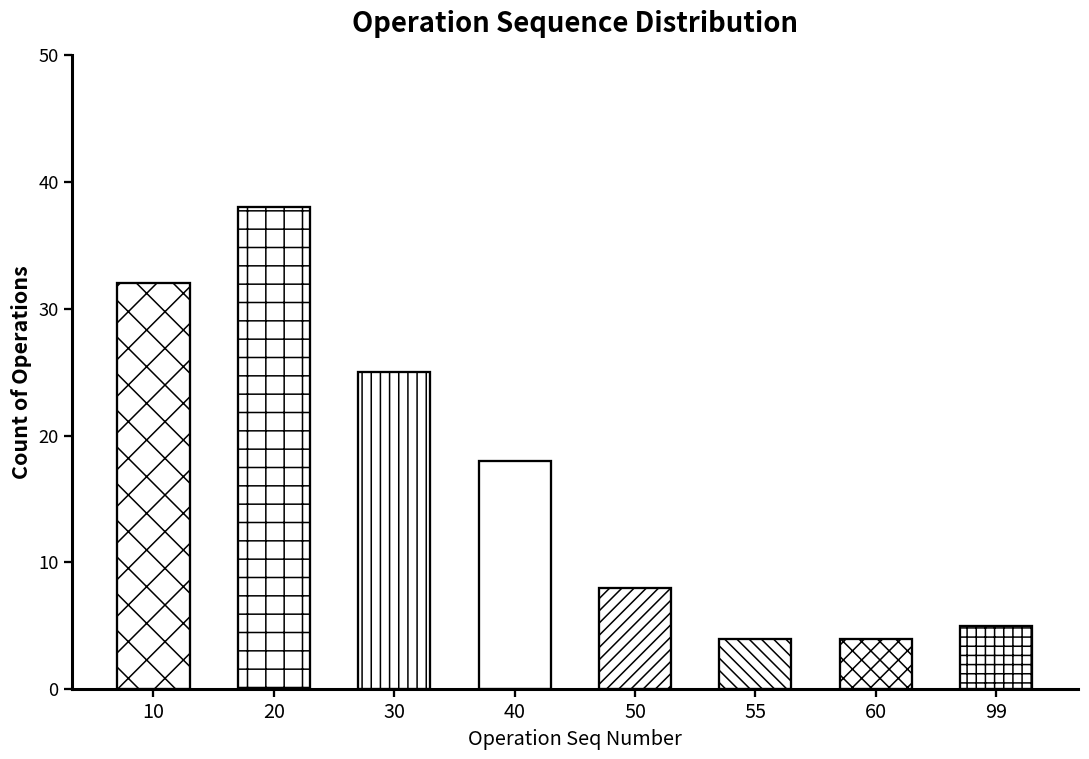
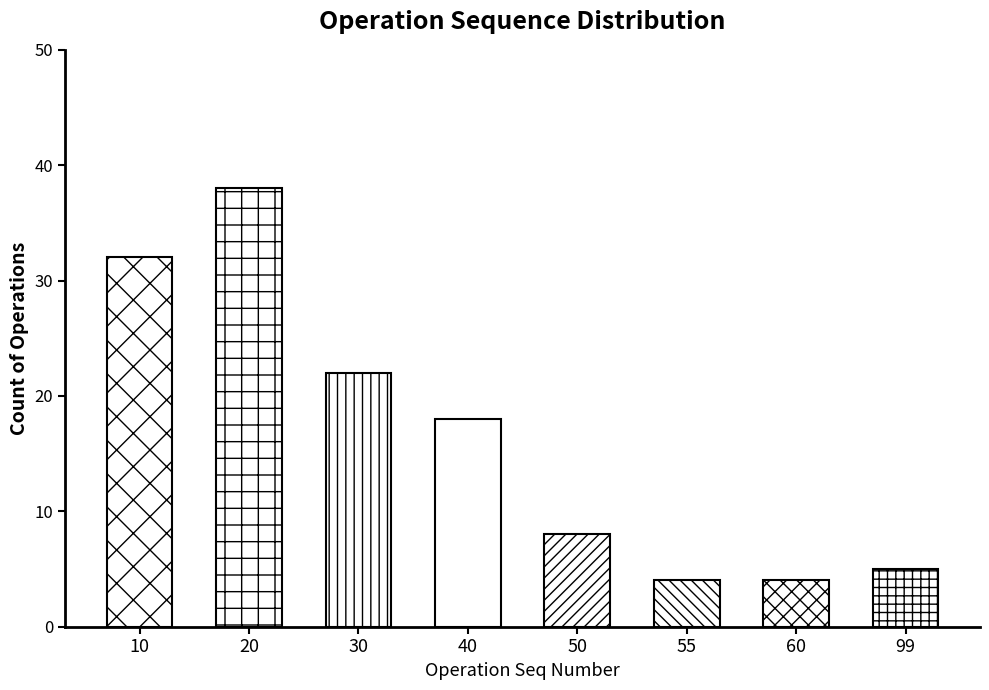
  {
    "10": 32,
    "20": 38,
-   "30": 25,
+   "30": 22,
    "40": 18,
    "50": 8,
    "55": 4,
    "60": 4,
    "99": 5
  }
